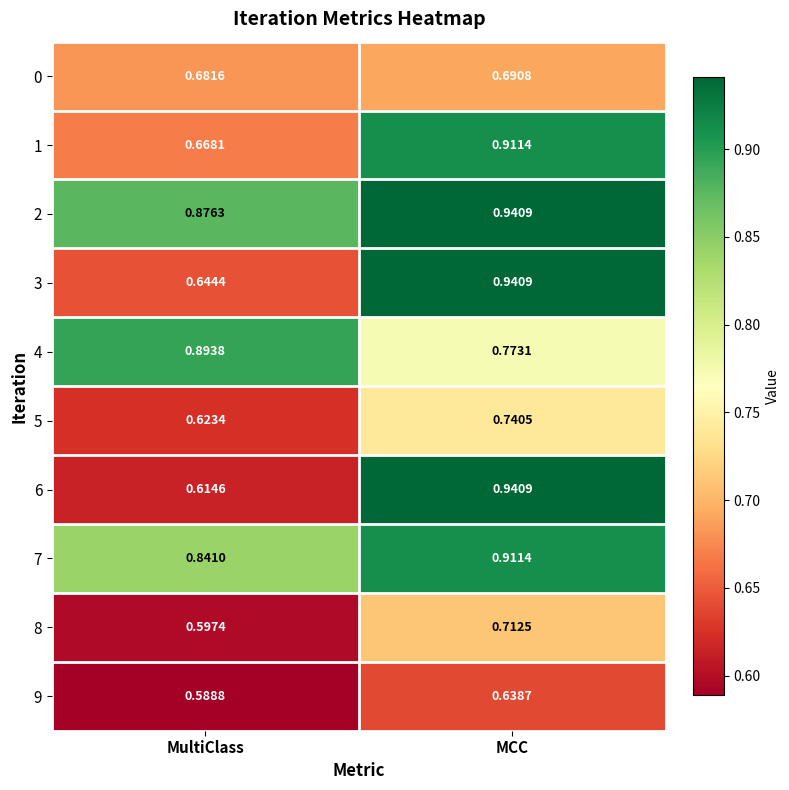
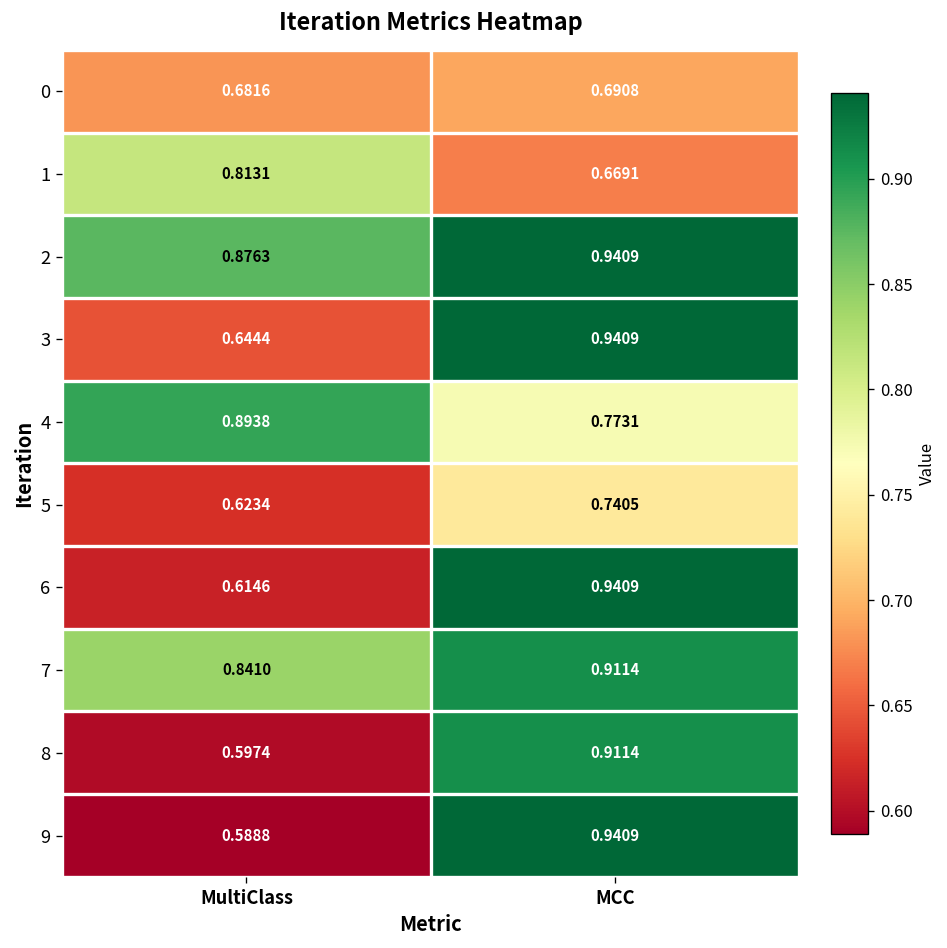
  {
    "0": {
      "MultiClass": 0.6816,
      "MCC": 0.6908
    },
    "1": {
-     "MultiClass": 0.6681,
-     "MCC": 0.9114
+     "MultiClass": 0.8131,
+     "MCC": 0.6691
    },
    "2": {
      "MultiClass": 0.8763,
      "MCC": 0.9409
    },
    "3": {
      "MultiClass": 0.6444,
      "MCC": 0.9409
    },
    "4": {
      "MultiClass": 0.8938,
      "MCC": 0.7731
    },
    "5": {
      "MultiClass": 0.6234,
      "MCC": 0.7405
    },
    "6": {
      "MultiClass": 0.6146,
      "MCC": 0.9409
    },
    "7": {
      "MultiClass": 0.8410,
      "MCC": 0.9114
    },
    "8": {
      "MultiClass": 0.5974,
-     "MCC": 0.7125
+     "MCC": 0.9114
    },
    "9": {
      "MultiClass": 0.5888,
-     "MCC": 0.6387
+     "MCC": 0.9409
    }
  }
